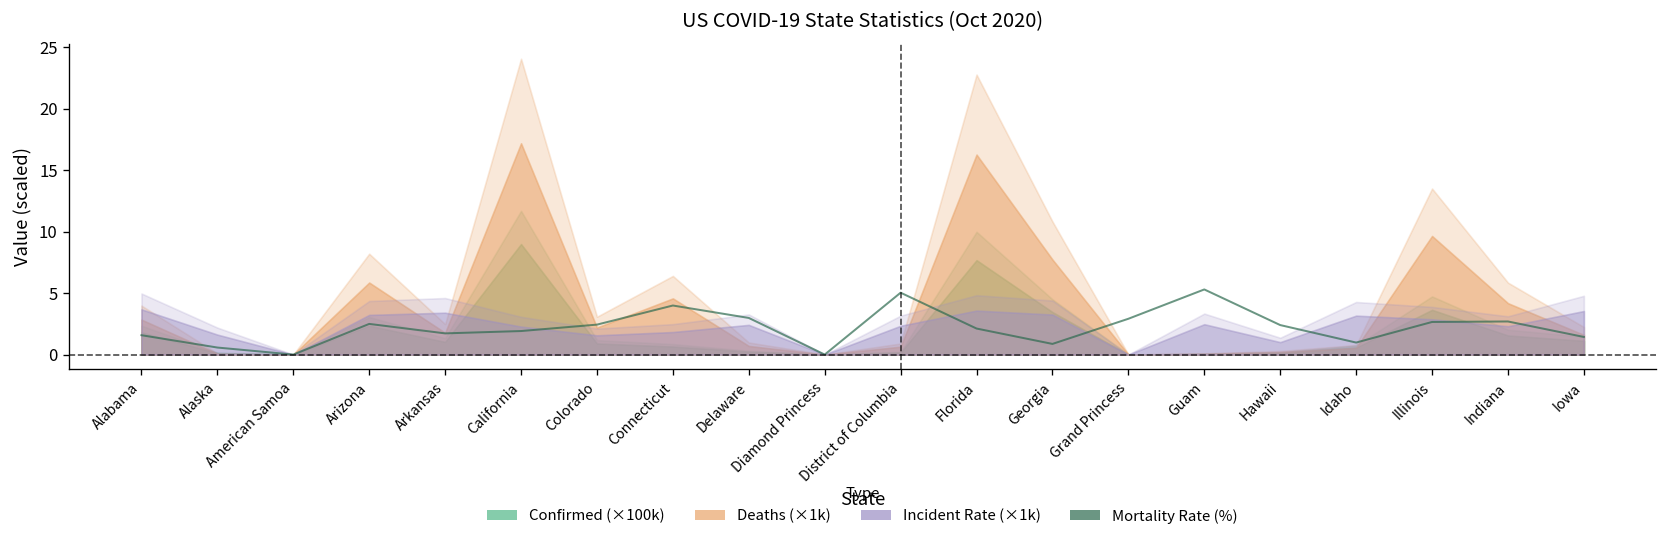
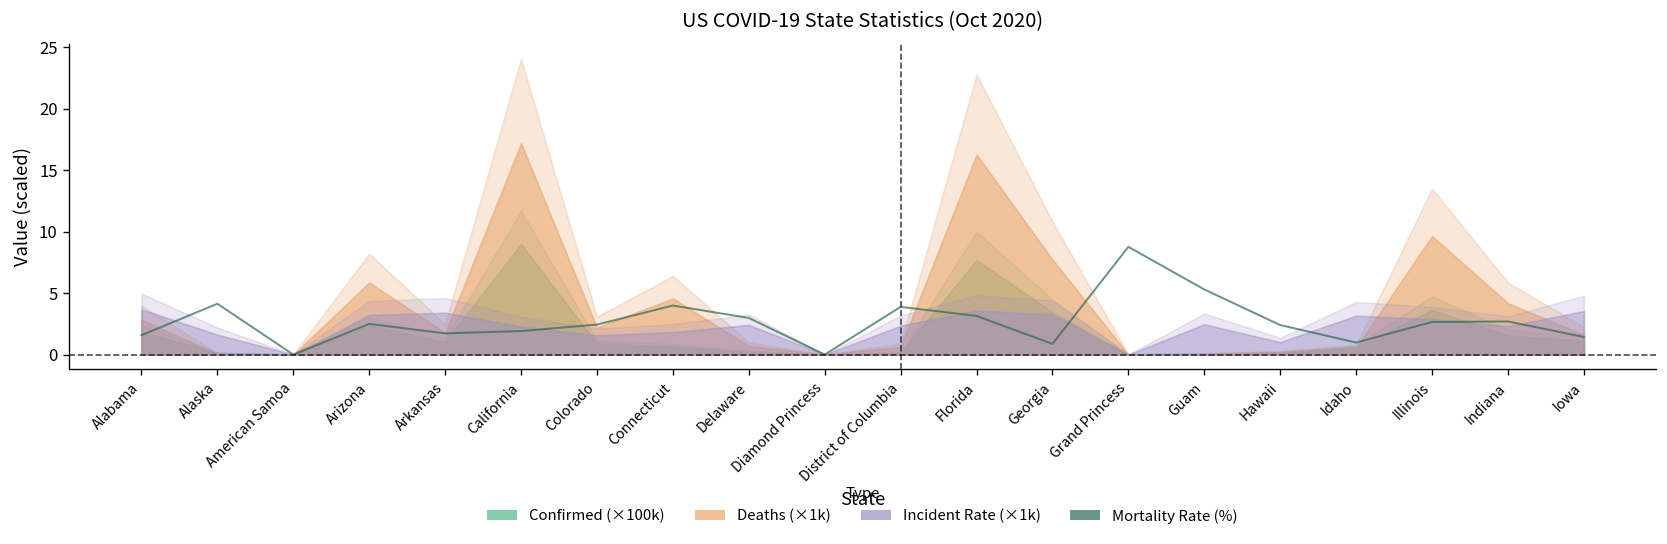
  {
    "Mortality Rate (%)": {
-     "Alaska": 0.6,
+     "Alaska": 4.1,
      "California": 1.9,
      "Connecticut": 4.0,
      "Delaware": 3.0,
-     "District of Columbia": 5.0,
-     "Florida": 2.1,
+     "District of Columbia": 3.9,
+     "Florida": 3.1,
      "Georgia": 0.9,
-     "Grand Princess": 2.9,
+     "Grand Princess": 8.8,
      "Guam": 5.3,
      "Hawaii": 2.4,
      "Indiana": 2.7
    }
  }
